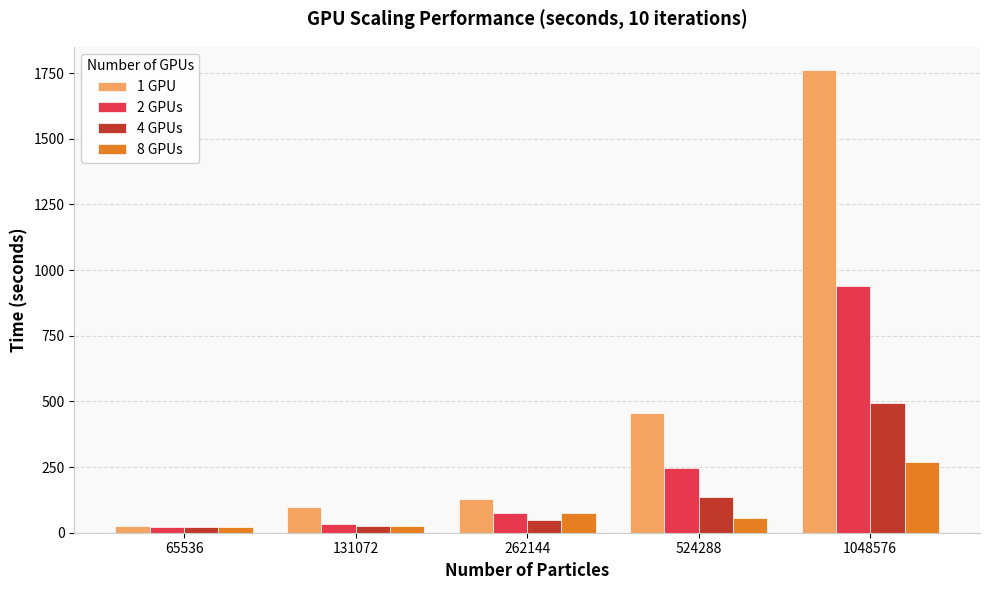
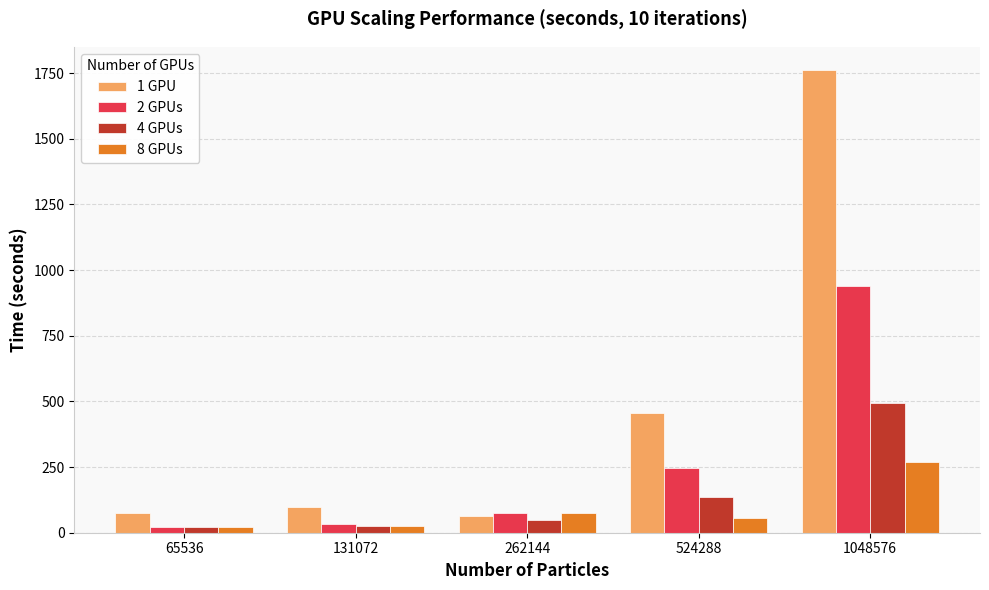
  {
    "1 GPU": {
-     "65536": 20,
+     "65536": 80,
      "131072": 100,
-     "262144": 130,
+     "262144": 60,
      "524288": 450,
      "1048576": 1760
    },
    "8 GPUs": {
      "65536": 20,
      "131072": 20,
      "262144": 70,
      "524288": 60,
      "1048576": 270
    }
  }
